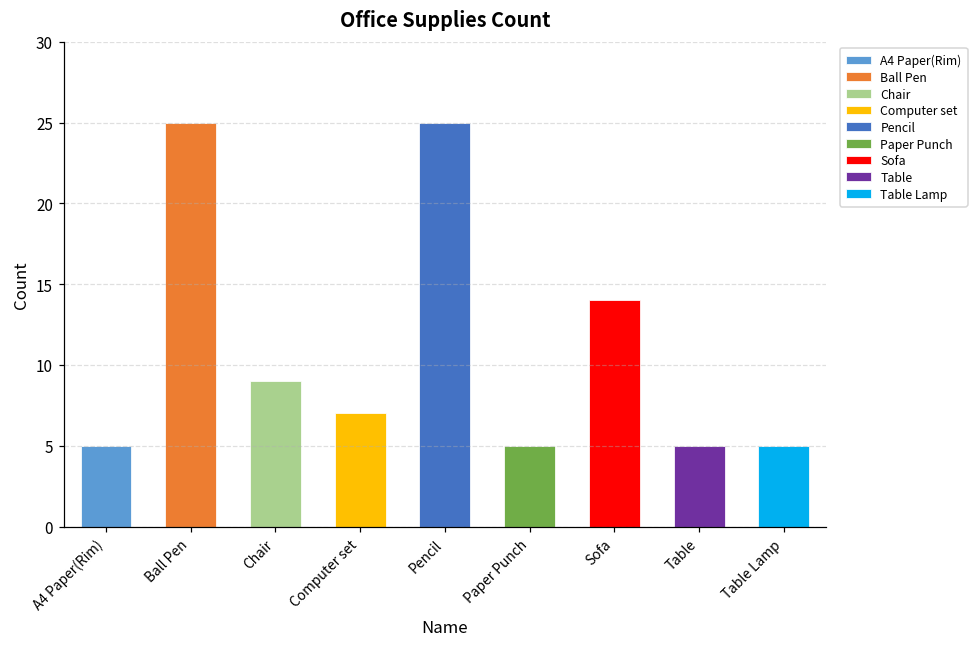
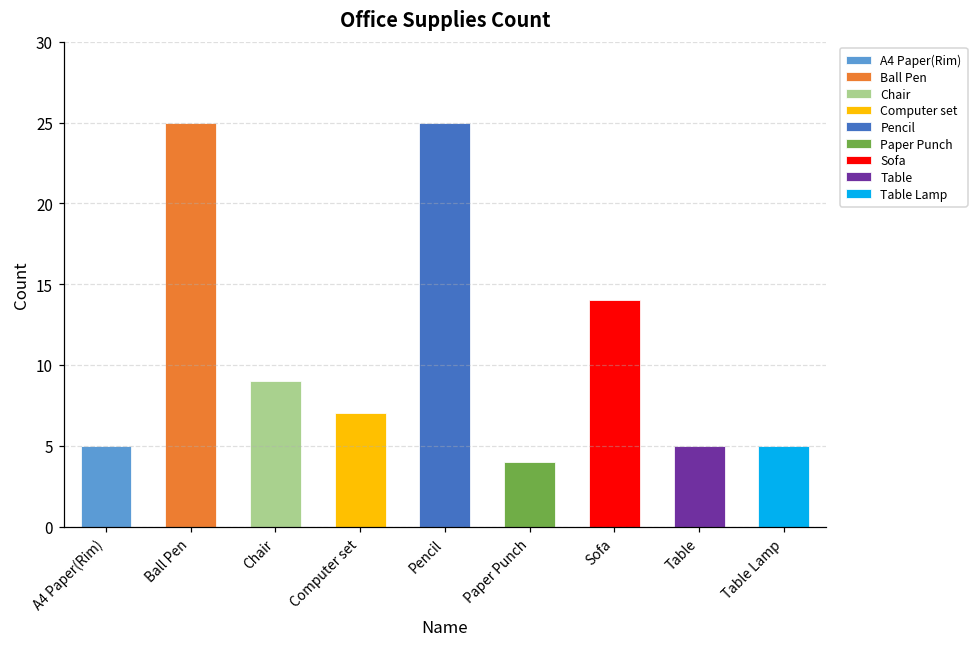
  {
    "A4 Paper(Rim)": 5,
    "Ball Pen": 25,
    "Chair": 9,
    "Computer set": 7,
    "Pencil": 25,
-   "Paper Punch": 5,
+   "Paper Punch": 4,
    "Sofa": 14,
    "Table": 5,
    "Table Lamp": 5
  }
